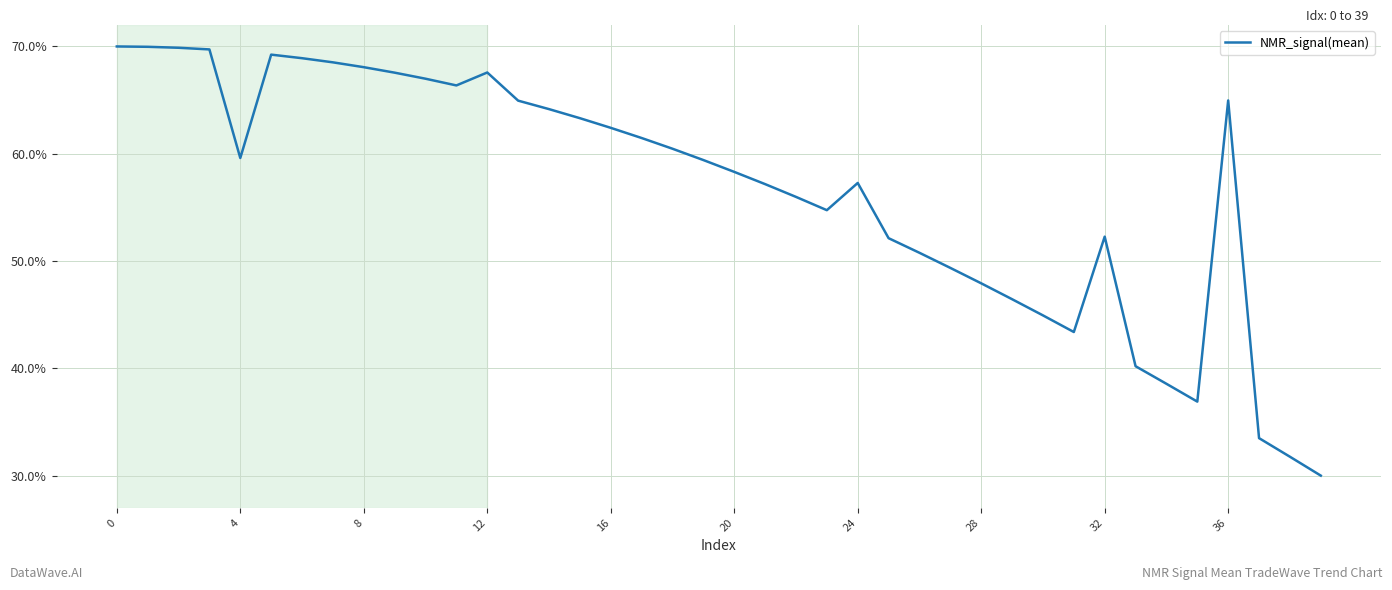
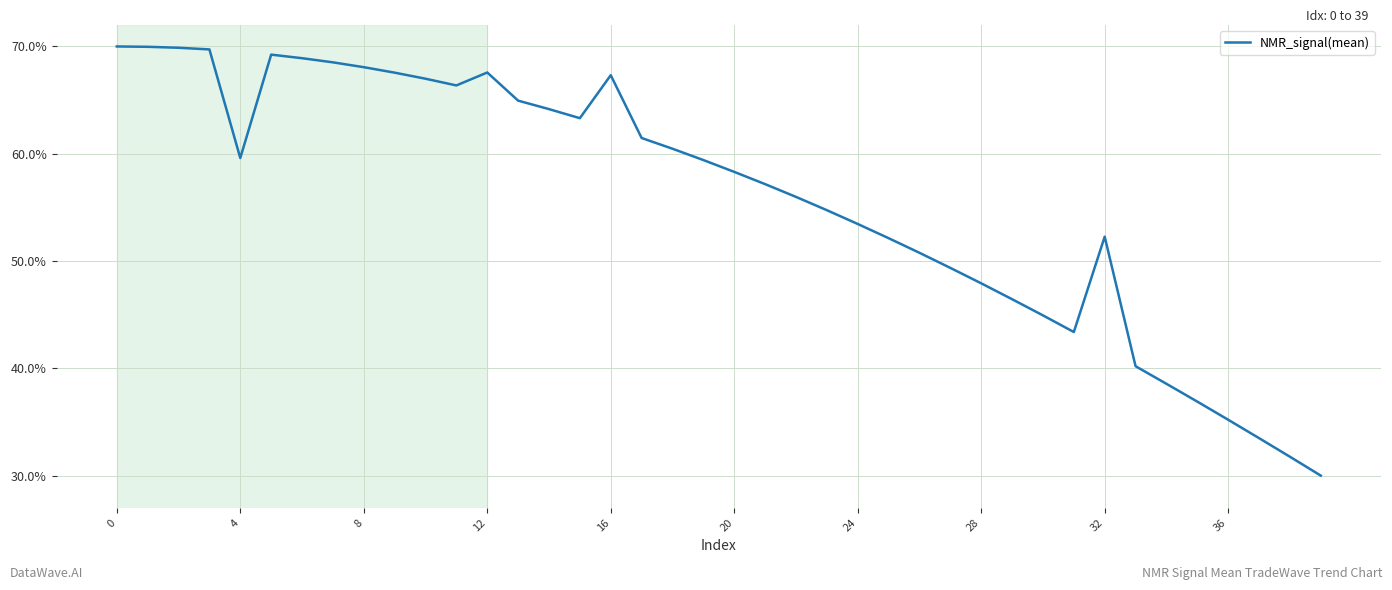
  {
    "0": "70.0%",
    "4": "59.6%",
    "8": "68.1%",
    "12": "67.6%",
-   "16": "62.4%",
+   "16": "67.3%",
    "20": "58.3%",
-   "24": "57.3%",
+   "24": "53.5%",
    "28": "47.9%",
    "32": "52.3%",
-   "36": "65.0%"
+   "36": "35.2%"
  }
